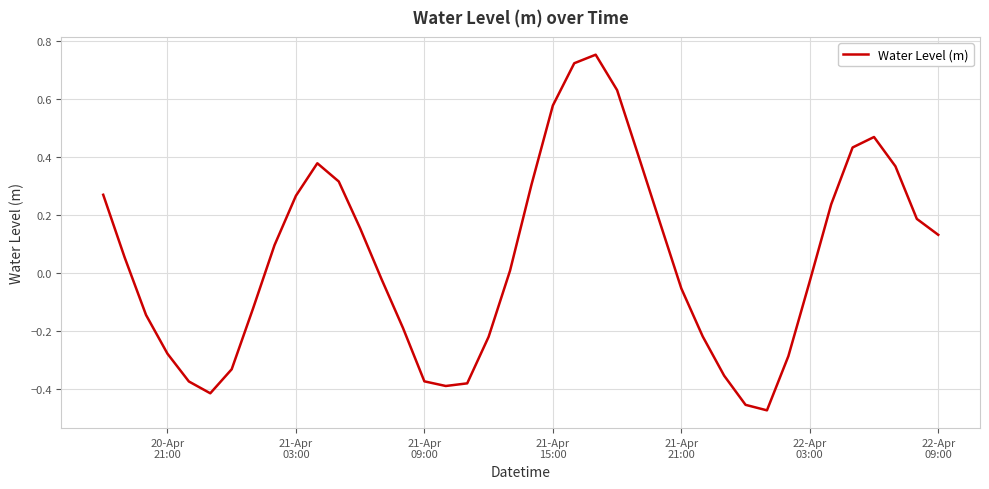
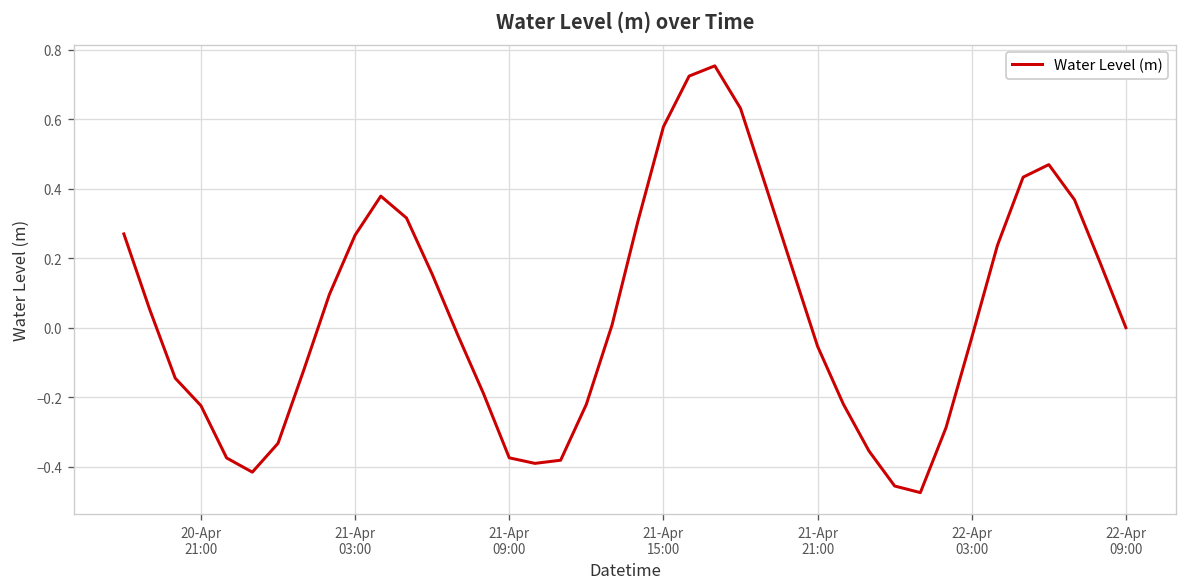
  {
-   "20-Apr 21:00": -0.28,
+   "20-Apr 21:00": -0.22,
    "21-Apr 03:00": 0.27,
    "21-Apr 09:00": -0.37,
    "21-Apr 15:00": 0.58,
    "21-Apr 21:00": -0.05,
    "22-Apr 03:00": -0.03,
-   "22-Apr 09:00": 0.13
+   "22-Apr 09:00": 0.00
  }
